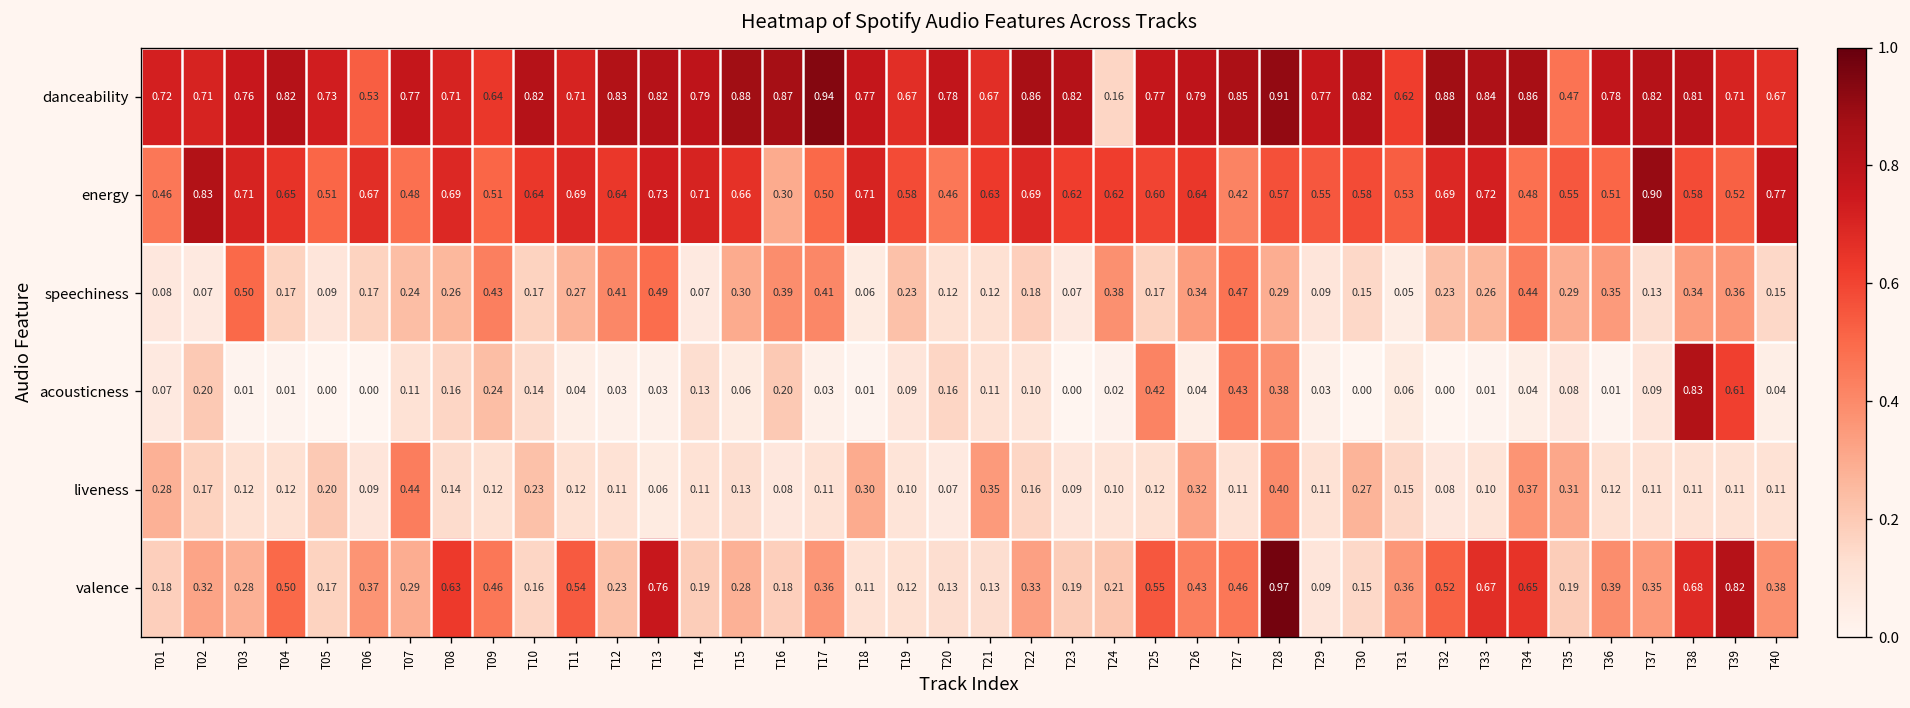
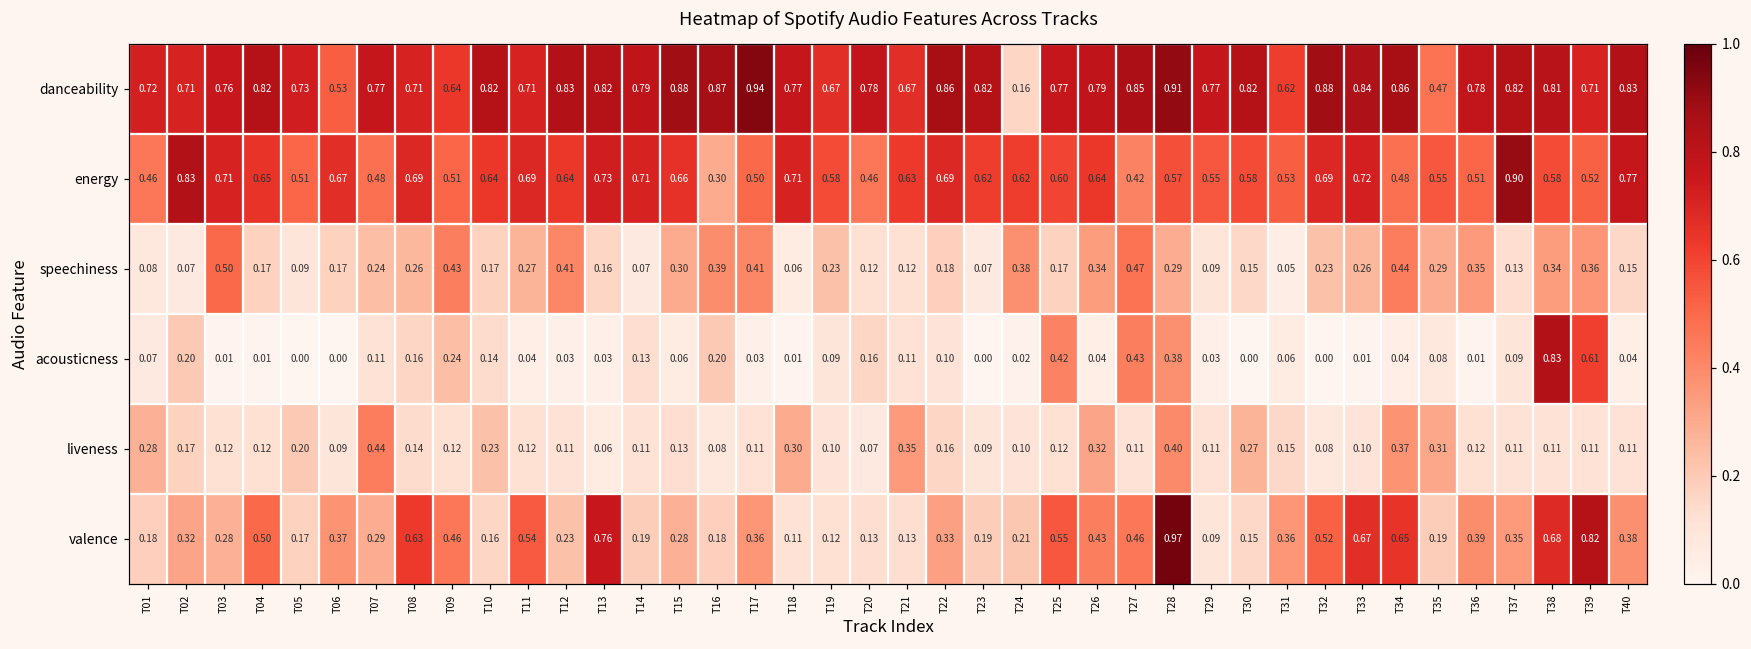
  {
    "danceability": {
      "T01": 0.72,
      "T02": 0.71,
      "T03": 0.76,
      "T04": 0.82,
      "T05": 0.73,
      "T06": 0.53,
      "T07": 0.77,
      "T08": 0.71,
      "T09": 0.64,
      "T10": 0.82,
      "T11": 0.71,
      "T12": 0.83,
      "T13": 0.82,
      "T14": 0.79,
      "T15": 0.88,
      "T16": 0.87,
      "T17": 0.94,
      "T18": 0.77,
      "T19": 0.67,
      "T20": 0.78,
      "T21": 0.67,
      "T22": 0.86,
      "T23": 0.82,
      "T24": 0.16,
      "T25": 0.77,
      "T26": 0.79,
      "T27": 0.85,
      "T28": 0.91,
      "T29": 0.77,
      "T30": 0.82,
      "T31": 0.62,
      "T32": 0.88,
      "T33": 0.84,
      "T34": 0.86,
      "T35": 0.47,
      "T36": 0.78,
      "T37": 0.82,
      "T38": 0.81,
      "T39": 0.71,
-     "T40": 0.67
+     "T40": 0.83
    },
    "speechiness": {
      "T01": 0.08,
      "T02": 0.07,
      "T03": 0.50,
      "T04": 0.17,
      "T05": 0.09,
      "T06": 0.17,
      "T07": 0.24,
      "T08": 0.26,
      "T09": 0.43,
      "T10": 0.17,
      "T11": 0.27,
      "T12": 0.41,
-     "T13": 0.49,
+     "T13": 0.16,
      "T14": 0.07,
      "T15": 0.30,
      "T16": 0.39,
      "T17": 0.41,
      "T18": 0.06,
      "T19": 0.23,
      "T20": 0.12,
      "T21": 0.12,
      "T22": 0.18,
      "T23": 0.07,
      "T24": 0.38,
      "T25": 0.17,
      "T26": 0.34,
      "T27": 0.47,
      "T28": 0.29,
      "T29": 0.09,
      "T30": 0.15,
      "T31": 0.05,
      "T32": 0.23,
      "T33": 0.26,
      "T34": 0.44,
      "T35": 0.29,
      "T36": 0.35,
      "T37": 0.13,
      "T38": 0.34,
      "T39": 0.36,
      "T40": 0.15
    }
  }
